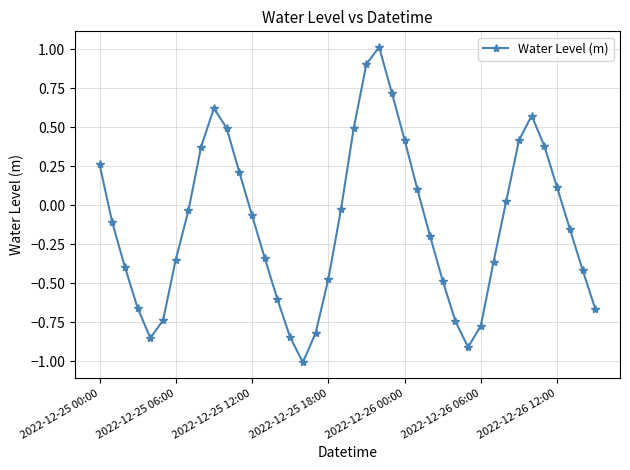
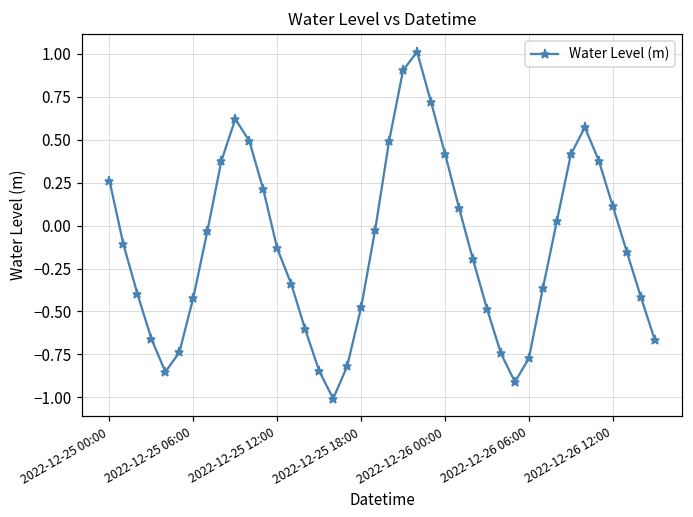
  {
    "2022-12-25 00:00": 0.26,
-   "2022-12-25 06:00": -0.35,
-   "2022-12-25 12:00": -0.07,
+   "2022-12-25 06:00": -0.42,
+   "2022-12-25 12:00": -0.13,
    "2022-12-25 18:00": -0.48,
    "2022-12-26 00:00": 0.42,
    "2022-12-26 06:00": -0.77,
    "2022-12-26 12:00": 0.11
  }
